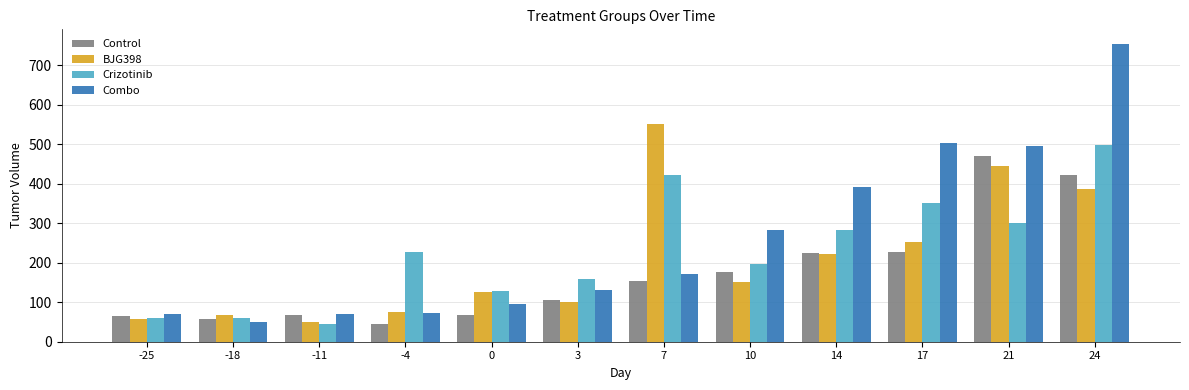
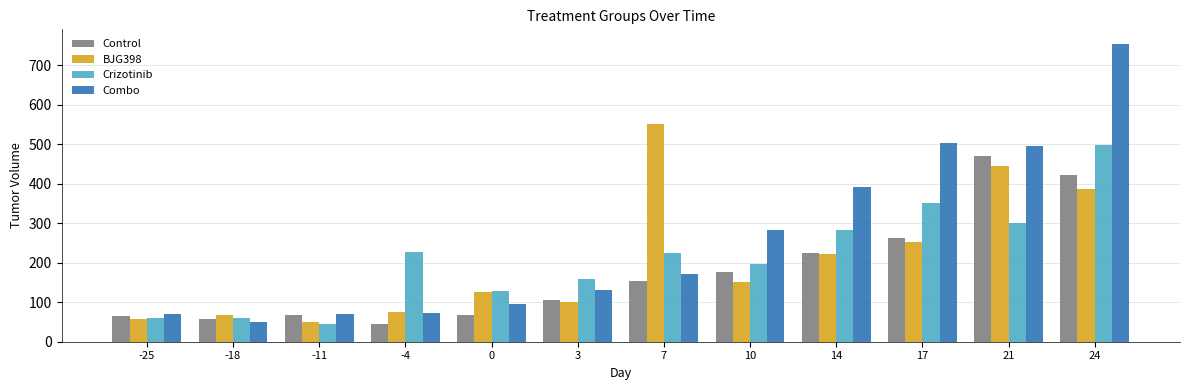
  {
    "Control": {
      "-25": 60,
      "-18": 60,
      "-11": 70,
      "-4": 40,
      "0": 70,
      "3": 110,
      "7": 150,
      "10": 180,
      "14": 220,
-     "17": 230,
+     "17": 260,
      "21": 470,
      "24": 420
    },
    "BJG398": {
      "-25": 60,
      "-18": 70,
      "-11": 50,
      "-4": 70,
      "0": 130,
      "3": 100,
      "7": 550,
      "10": 150,
      "14": 220,
      "17": 250,
      "21": 440,
      "24": 390
    },
    "Crizotinib": {
      "-25": 60,
      "-18": 60,
      "-11": 40,
      "-4": 230,
      "0": 130,
      "3": 160,
-     "7": 420,
+     "7": 220,
      "10": 200,
      "14": 280,
      "17": 350,
      "21": 300,
      "24": 500
    },
    "Combo": {
      "-25": 70,
      "-18": 50,
      "-11": 70,
      "-4": 70,
      "0": 90,
      "3": 130,
      "7": 170,
      "10": 280,
      "14": 390,
      "17": 500,
      "21": 490,
      "24": 750
    }
  }
